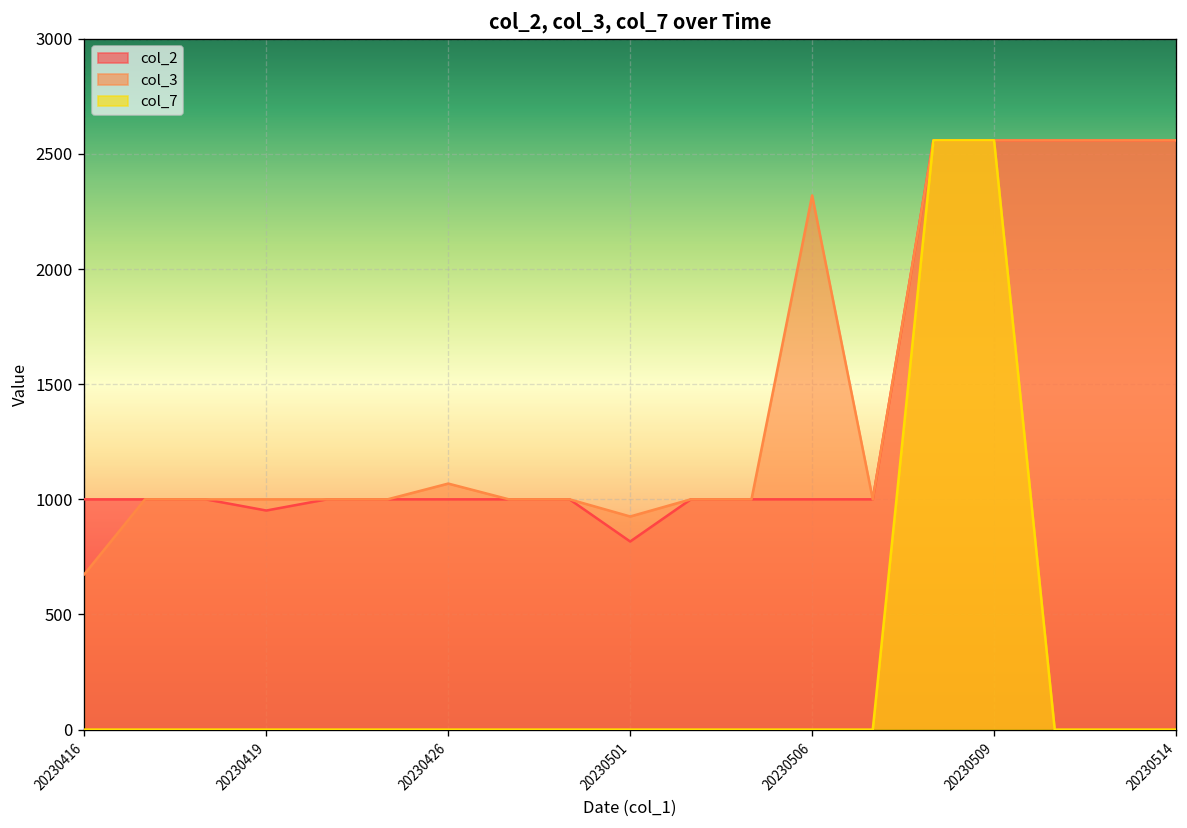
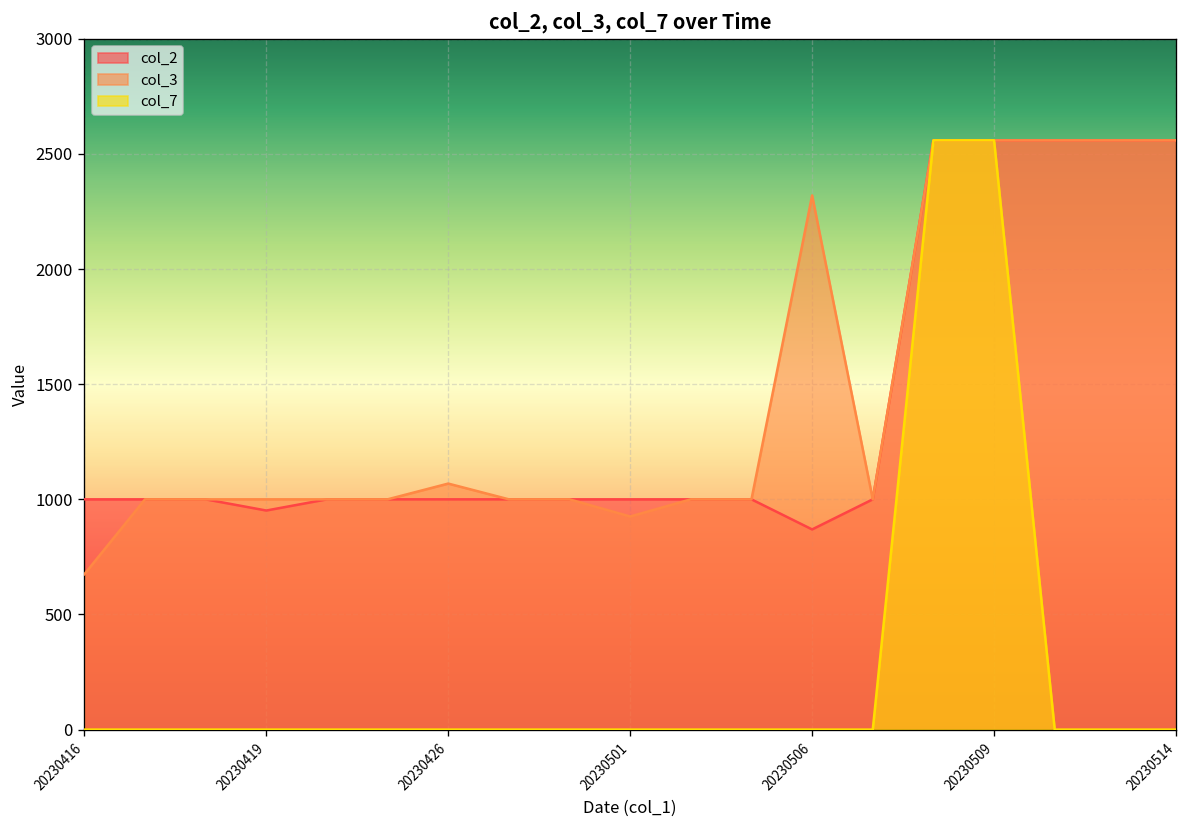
  {
    "col_2": {
      "20230416": 1000,
      "20230419": 950,
      "20230426": 1000,
-     "20230501": 820,
-     "20230506": 1000
+     "20230501": 1000,
+     "20230506": 870
    },
    "col_3": {
      "20230416": 670,
      "20230419": 1000,
      "20230426": 1070,
      "20230501": 930,
      "20230506": 2320
    },
    "col_7": {
      "20230416": 0,
      "20230419": 0,
      "20230426": 0,
      "20230501": 0,
      "20230506": 0,
      "20230514": 0
    }
  }
